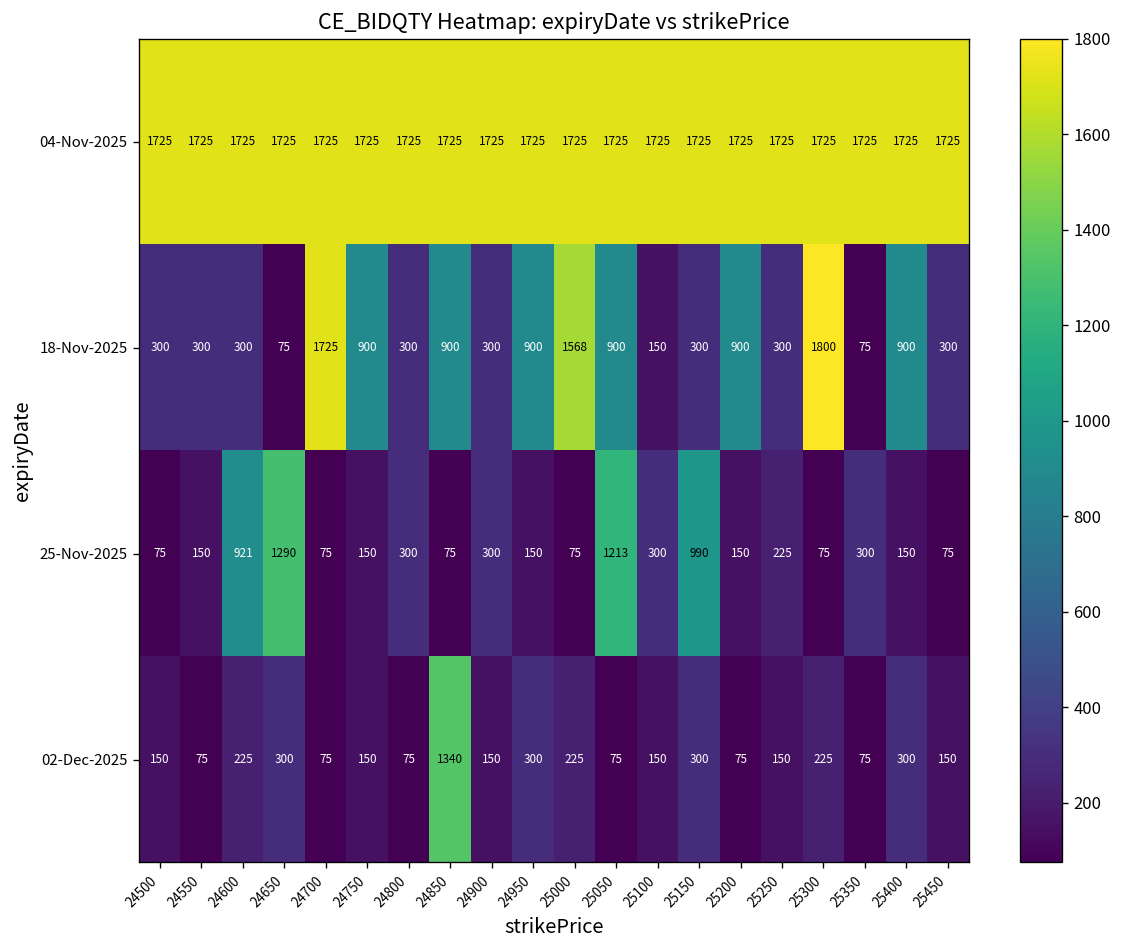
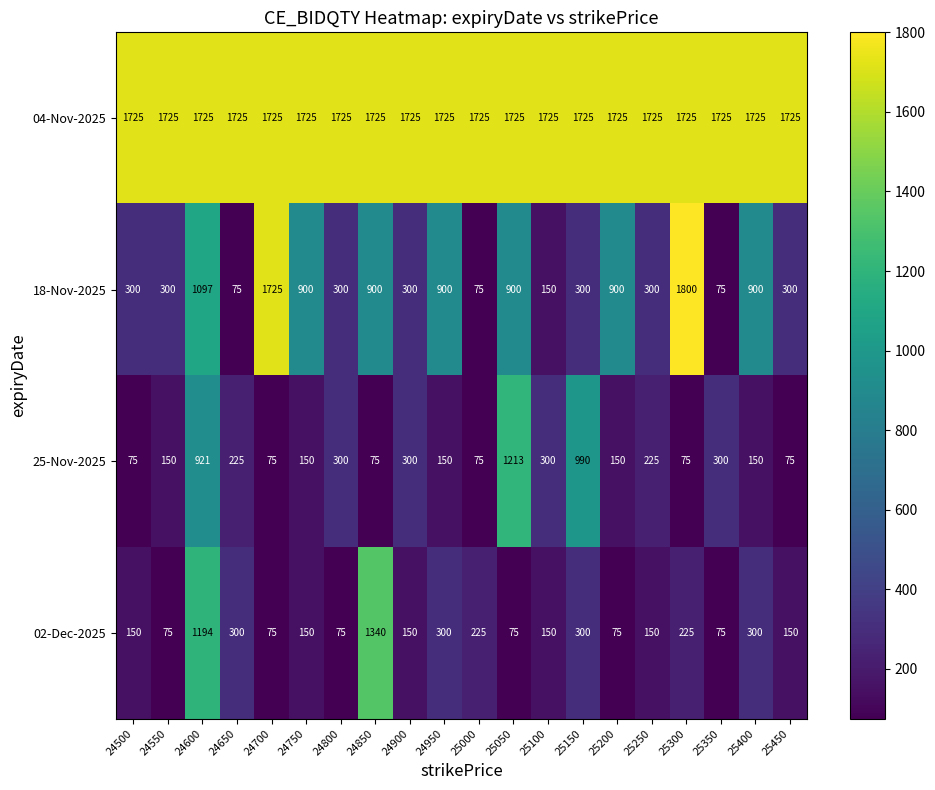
  {
    "04-Nov-2025": {
      "24500": 1725,
      "24550": 1725,
      "24600": 1725,
      "24650": 1725,
      "24700": 1725,
      "24750": 1725,
      "24800": 1725,
      "24850": 1725,
      "24900": 1725,
      "24950": 1725,
      "25000": 1725,
      "25050": 1725,
      "25100": 1725,
      "25150": 1725,
      "25200": 1725,
      "25250": 1725,
      "25300": 1725,
      "25350": 1725,
      "25400": 1725,
      "25450": 1725
    },
    "18-Nov-2025": {
      "24500": 300,
      "24550": 300,
-     "24600": 300,
+     "24600": 1097,
      "24650": 75,
      "24700": 1725,
      "24750": 900,
      "24800": 300,
      "24850": 900,
      "24900": 300,
      "24950": 900,
-     "25000": 1568,
+     "25000": 75,
      "25050": 900,
      "25100": 150,
      "25150": 300,
      "25200": 900,
      "25250": 300,
      "25300": 1800,
      "25350": 75,
      "25400": 900,
      "25450": 300
    },
    "25-Nov-2025": {
      "24500": 75,
      "24550": 150,
      "24600": 921,
-     "24650": 1290,
+     "24650": 225,
      "24700": 75,
      "24750": 150,
      "24800": 300,
      "24850": 75,
      "24900": 300,
      "24950": 150,
      "25000": 75,
      "25050": 1213,
      "25100": 300,
      "25150": 990,
      "25200": 150,
      "25250": 225,
      "25300": 75,
      "25350": 300,
      "25400": 150,
      "25450": 75
    },
    "02-Dec-2025": {
      "24500": 150,
      "24550": 75,
-     "24600": 225,
+     "24600": 1194,
      "24650": 300,
      "24700": 75,
      "24750": 150,
      "24800": 75,
      "24850": 1340,
      "24900": 150,
      "24950": 300,
      "25000": 225,
      "25050": 75,
      "25100": 150,
      "25150": 300,
      "25200": 75,
      "25250": 150,
      "25300": 225,
      "25350": 75,
      "25400": 300,
      "25450": 150
    }
  }
